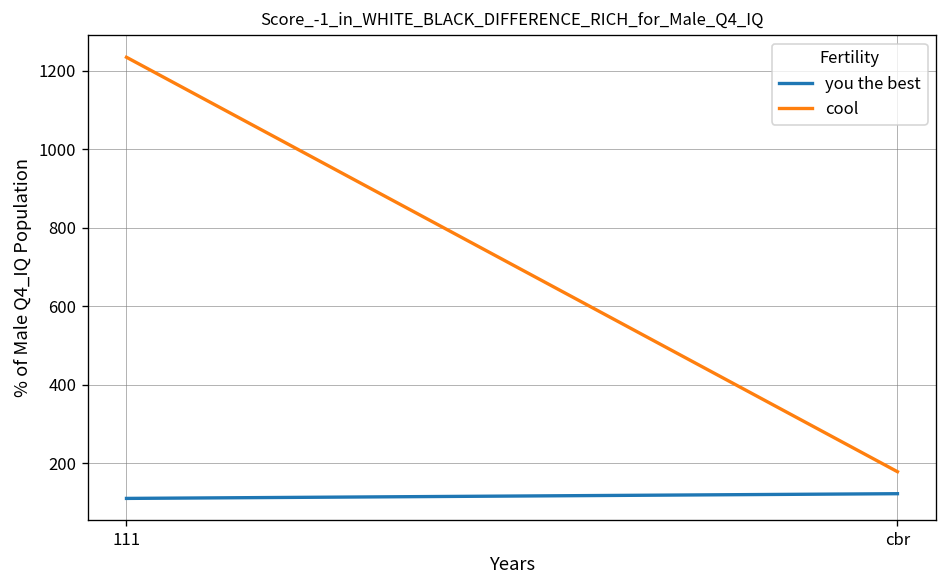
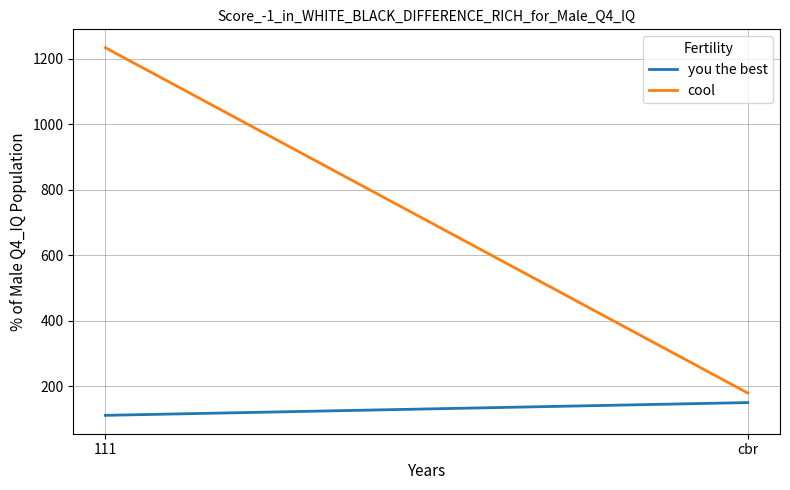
  {
    "you the best": {
      "111": 110,
-     "cbr": 120
+     "cbr": 150
    },
    "cool": {
      "111": 1230,
      "cbr": 180
    }
  }
